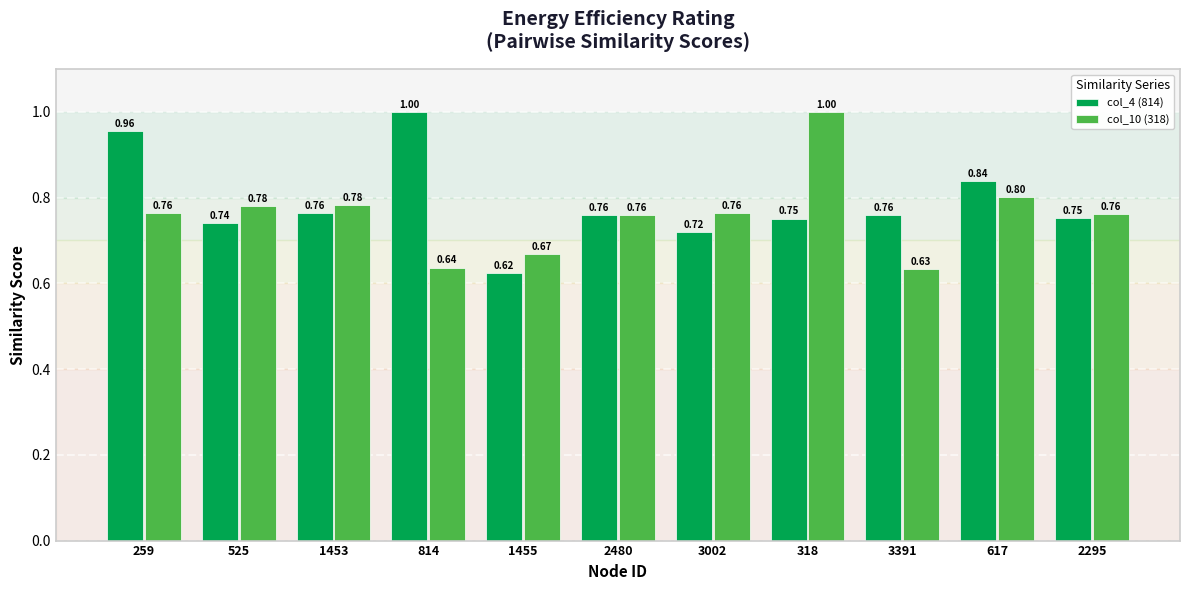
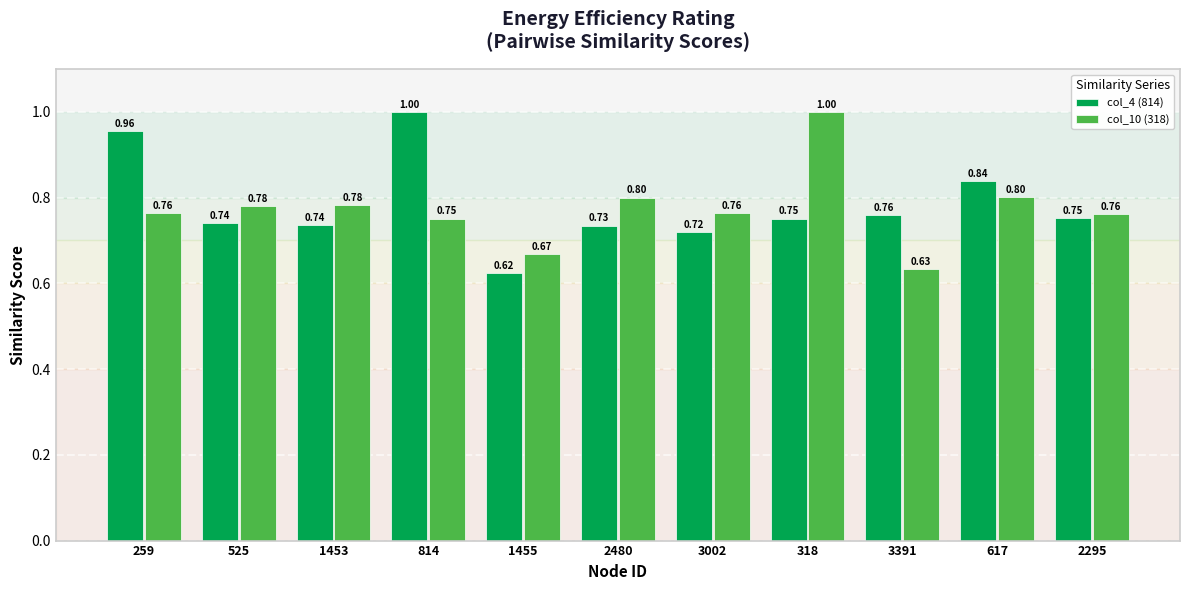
  {
    "col_4 (814)": {
      "259": 0.96,
      "525": 0.74,
-     "1453": 0.76,
+     "1453": 0.74,
      "814": 1.00,
      "1455": 0.62,
-     "2480": 0.76,
+     "2480": 0.73,
      "3002": 0.72,
      "318": 0.75,
      "3391": 0.76,
      "617": 0.84,
      "2295": 0.75
    },
    "col_10 (318)": {
      "259": 0.76,
      "525": 0.78,
      "1453": 0.78,
-     "814": 0.64,
+     "814": 0.75,
      "1455": 0.67,
-     "2480": 0.76,
+     "2480": 0.80,
      "3002": 0.76,
      "318": 1.00,
      "3391": 0.63,
      "617": 0.80,
      "2295": 0.76
    }
  }
